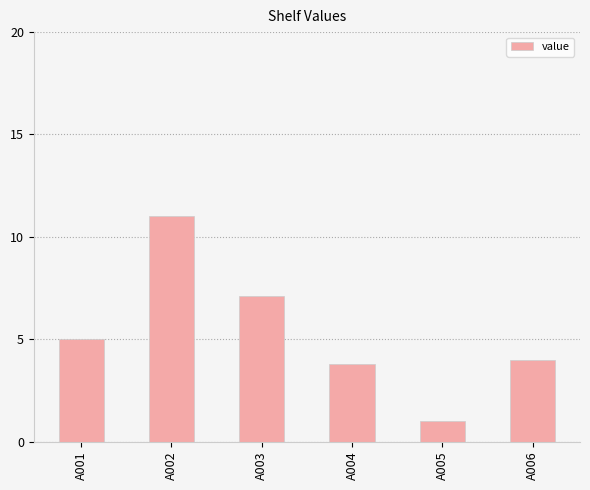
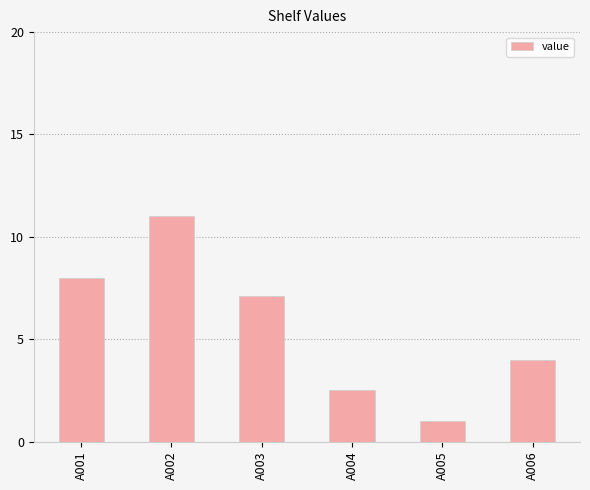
  {
-   "A001": 5,
+   "A001": 8,
    "A002": 11.0,
    "A003": 7.1,
-   "A004": 3.8,
+   "A004": 2.5,
    "A005": 1.0,
    "A006": 4.0
  }
